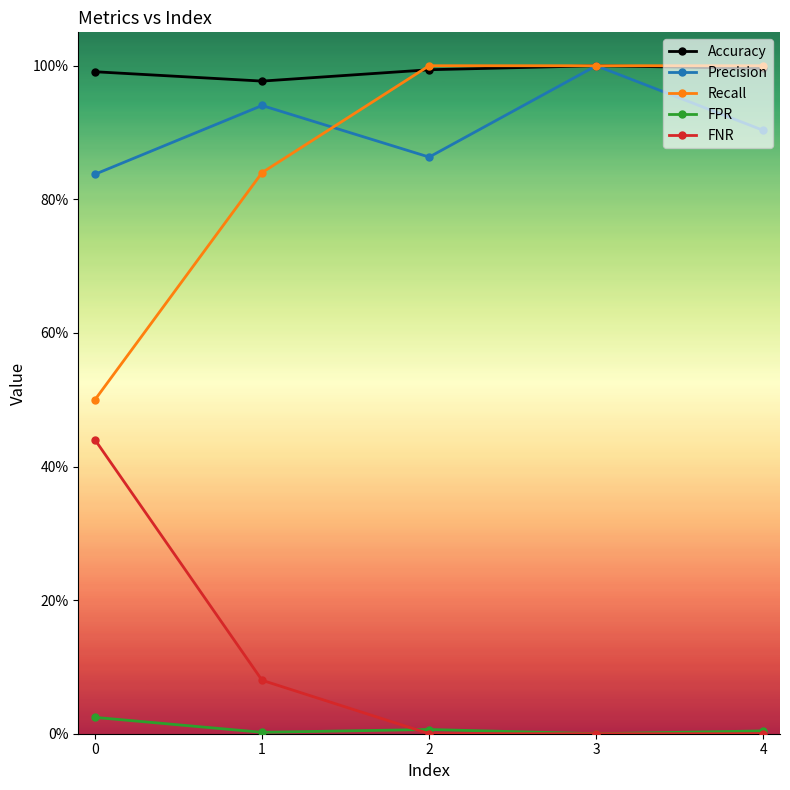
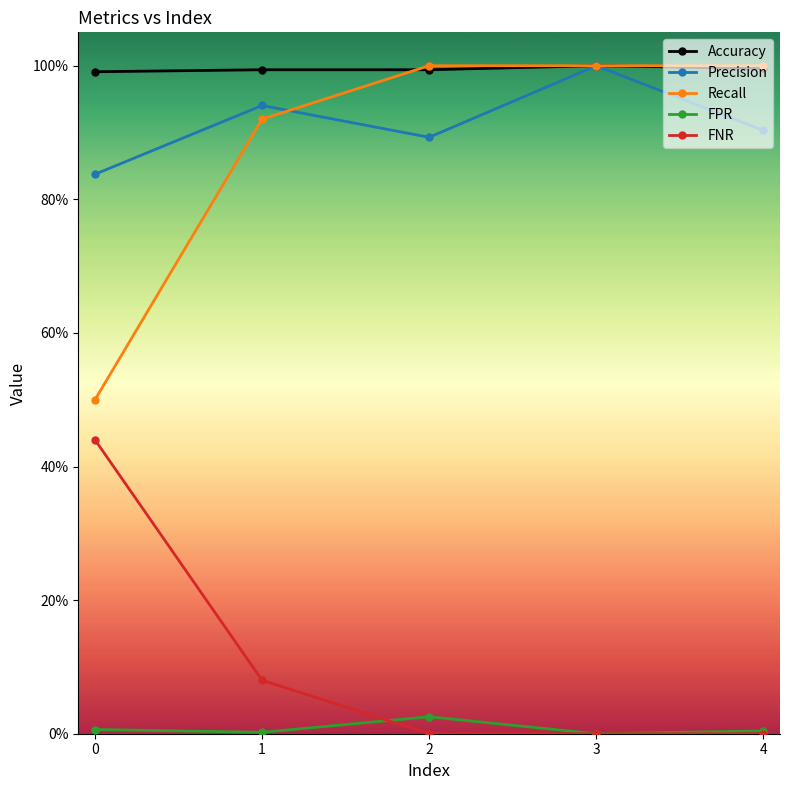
  {
    "Accuracy": {
      "0": "99%",
-     "1": "98%",
+     "1": "99%",
      "2": "99%"
    },
    "Precision": {
      "0": "84%",
      "1": "94%",
-     "2": "86%"
+     "2": "89%"
    },
    "Recall": {
      "0": "50%",
-     "1": "84%",
+     "1": "92%",
      "2": "100%"
    },
    "FPR": {
-     "0": "2%",
+     "0": "1%",
      "1": "0%",
-     "2": "1%",
+     "2": "3%",
      "4": "0%"
    },
    "FNR": {
      "0": "44%",
      "1": "8%",
      "2": "0%",
      "4": "0%"
    }
  }
